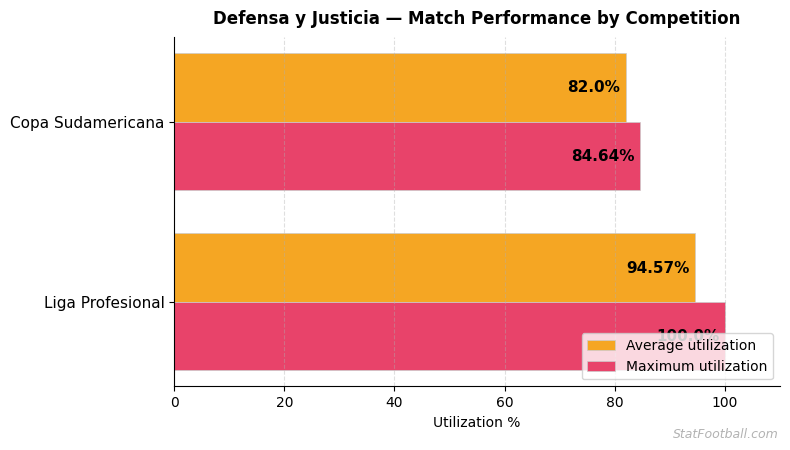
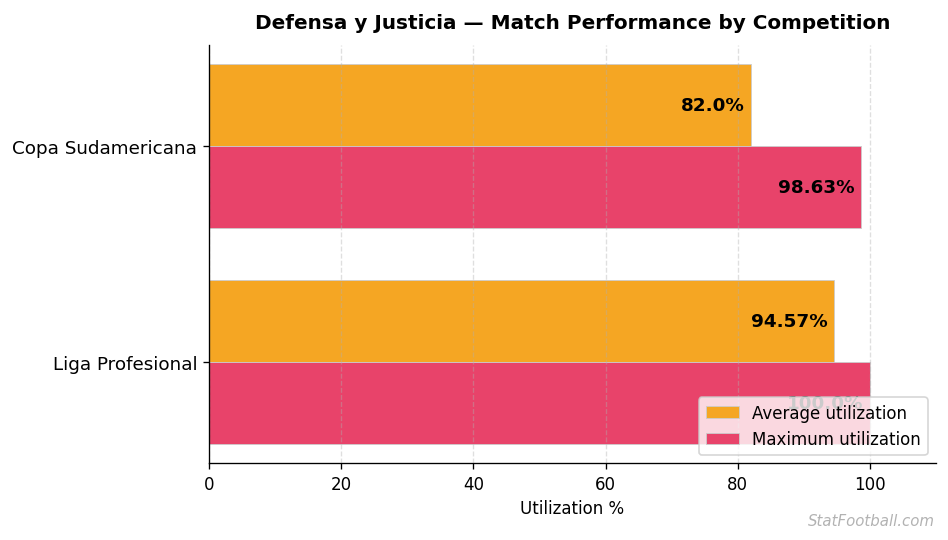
  {
    "Average utilization": {
      "Copa Sudamericana": "82.0%",
      "Liga Profesional": "94.57%"
    },
    "Maximum utilization": {
-     "Copa Sudamericana": "84.64%"
+     "Copa Sudamericana": "98.63%"
    }
  }
